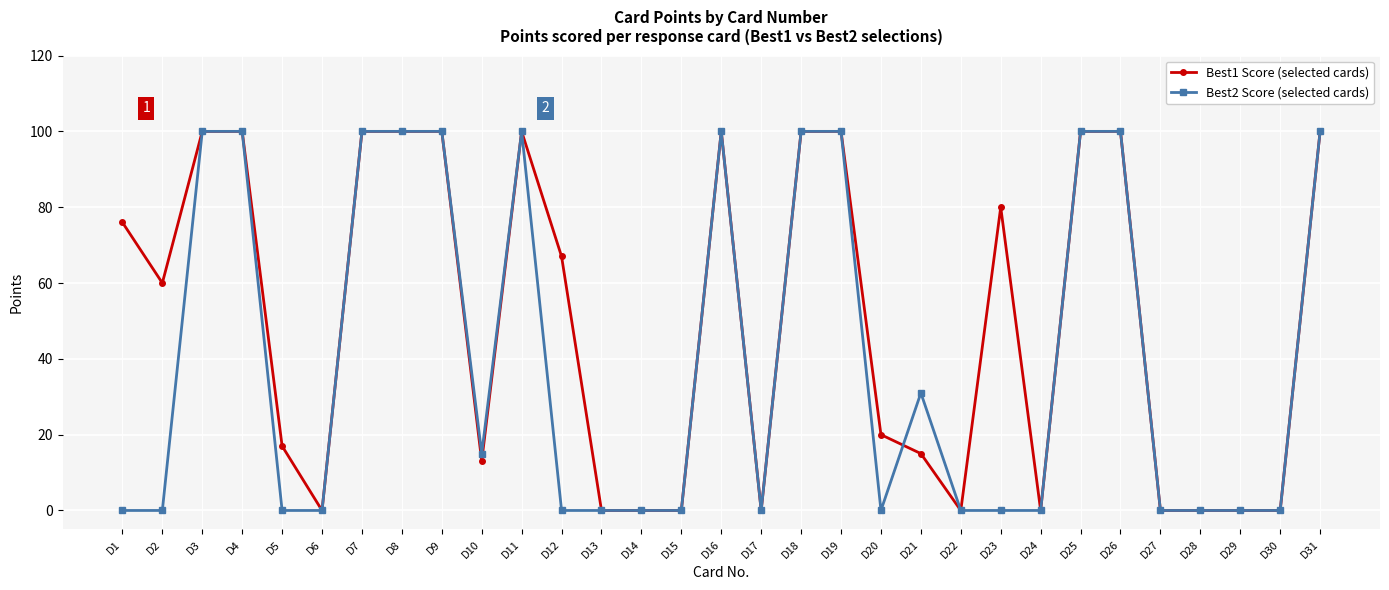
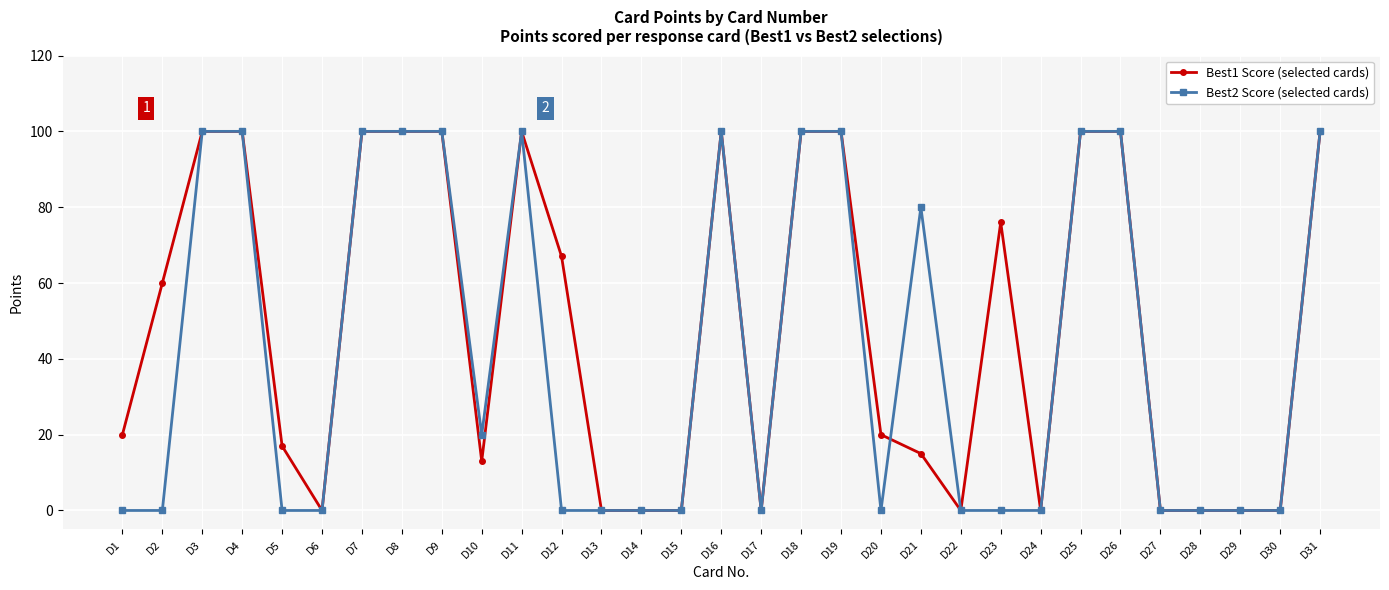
  {
    "Best1 Score (selected cards)": {
-     "D1": 76,
+     "D1": 20,
      "D2": 60,
      "D5": 17,
      "D10": 13,
      "D12": 67,
      "D20": 20,
      "D21": 15,
-     "D23": 80
+     "D23": 76
    },
    "Best2 Score (selected cards)": {
      "D1": 0,
      "D2": 0,
      "D5": 0,
-     "D10": 15,
+     "D10": 20,
      "D12": 0,
      "D20": 0,
-     "D21": 31,
+     "D21": 80,
      "D23": 0
    }
  }
